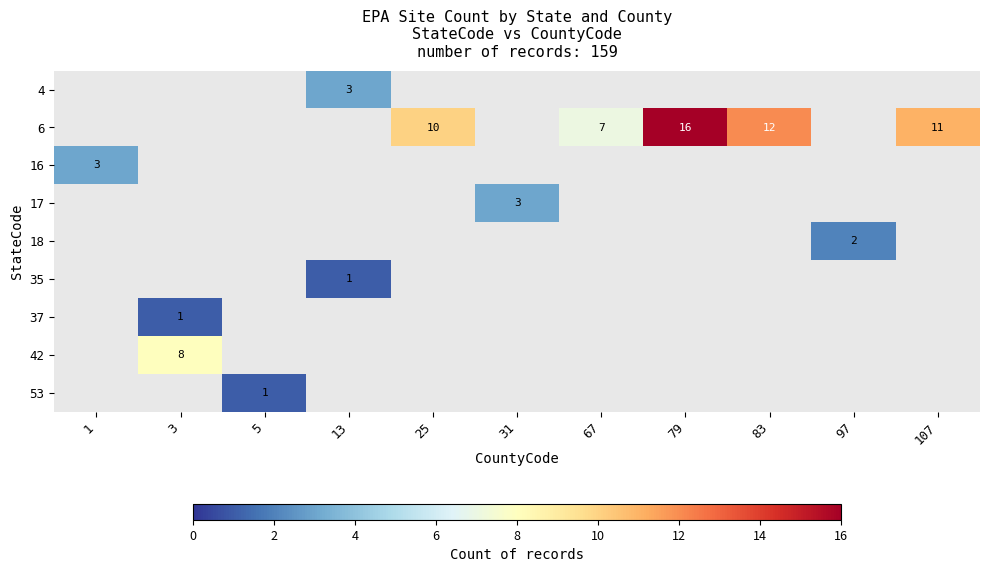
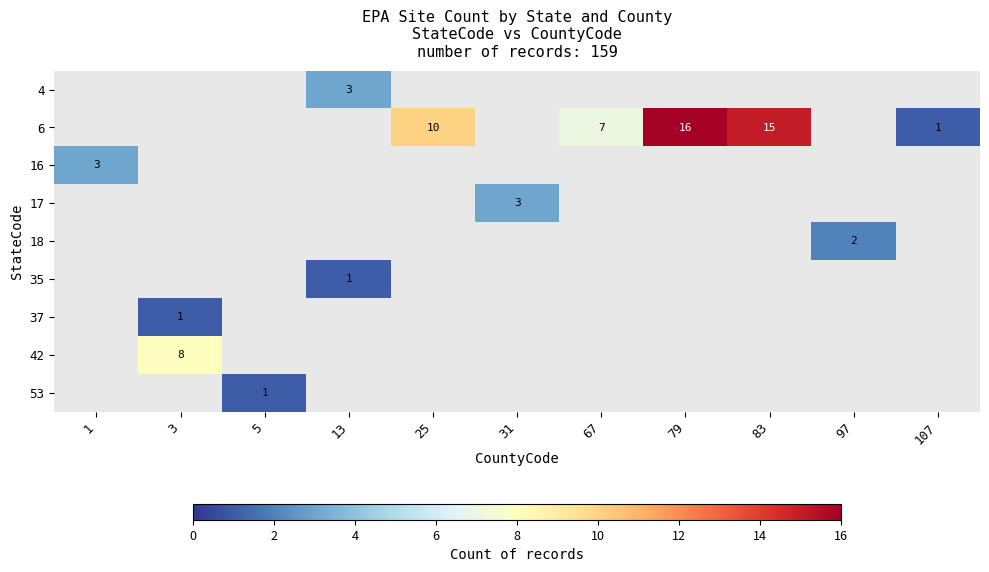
  {
    "4": {
      "13": 3
    },
    "6": {
      "25": 10,
      "67": 7,
      "79": 16,
-     "83": 12,
-     "107": 11
+     "83": 15,
+     "107": 1
    },
    "16": {
      "1": 3
    },
    "17": {
      "31": 3
    },
    "18": {
      "97": 2
    },
    "35": {
      "13": 1
    },
    "37": {
      "3": 1
    },
    "42": {
      "3": 8
    },
    "53": {
      "5": 1
    }
  }
